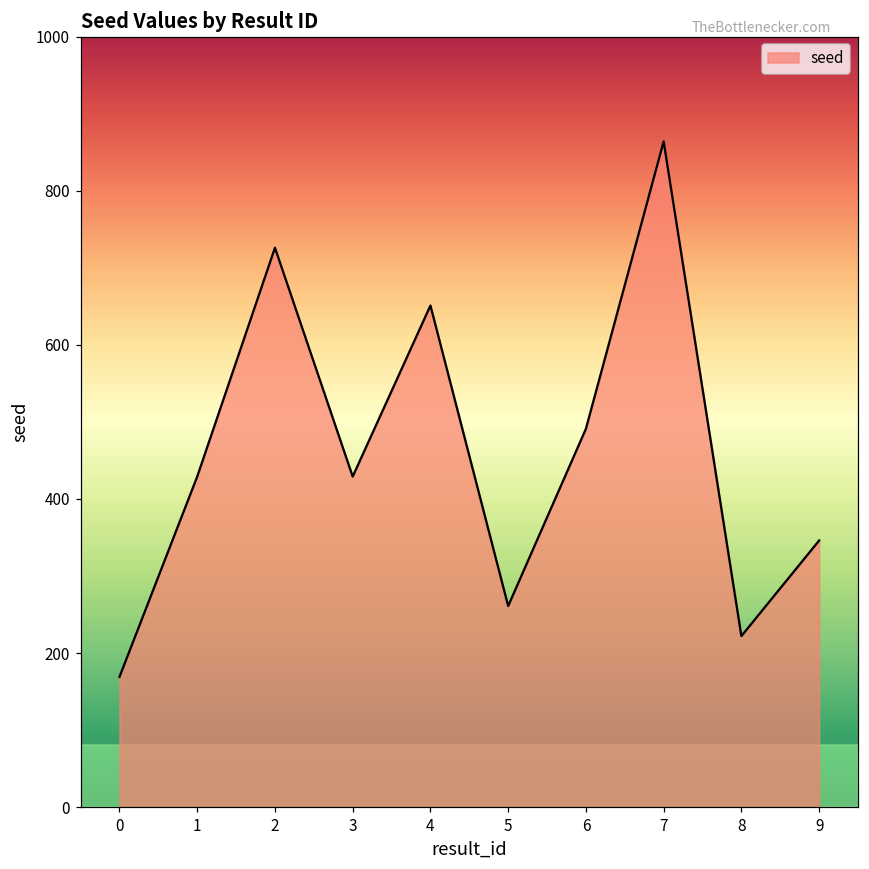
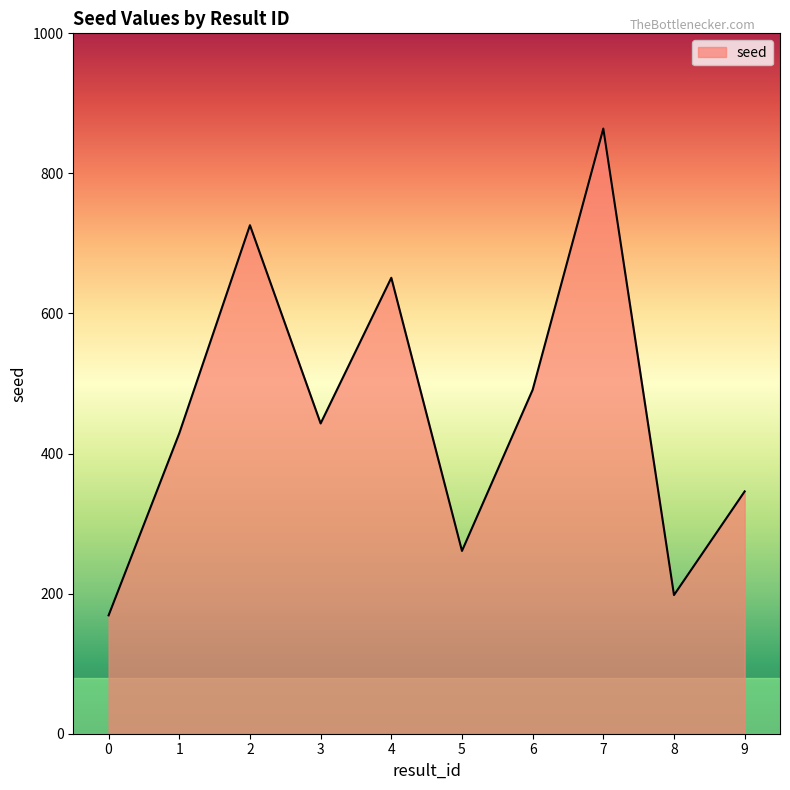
  {
    "0": 170,
    "1": 430,
    "2": 730,
-   "3": 430,
+   "3": 440,
    "4": 650,
    "5": 260,
    "6": 490,
    "7": 860,
-   "8": 220,
+   "8": 200,
    "9": 350
  }
